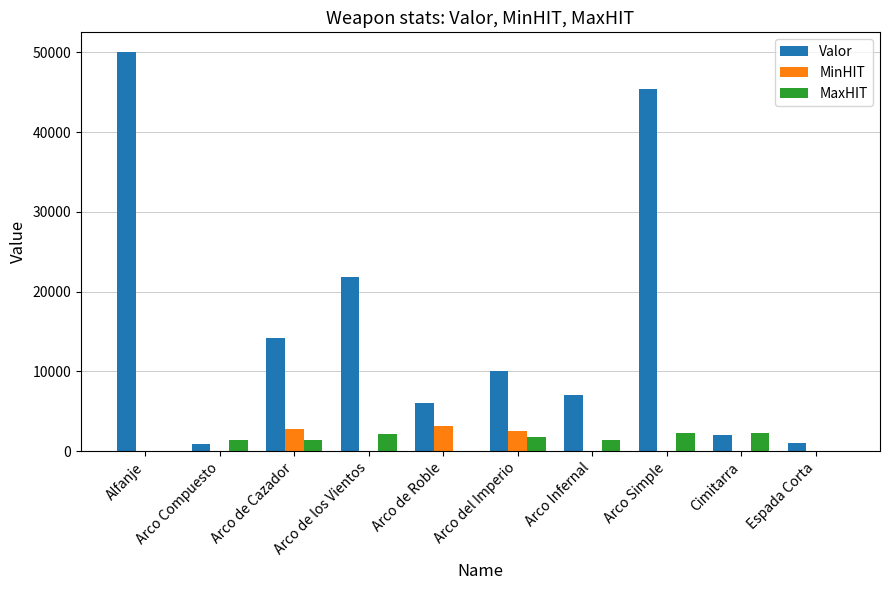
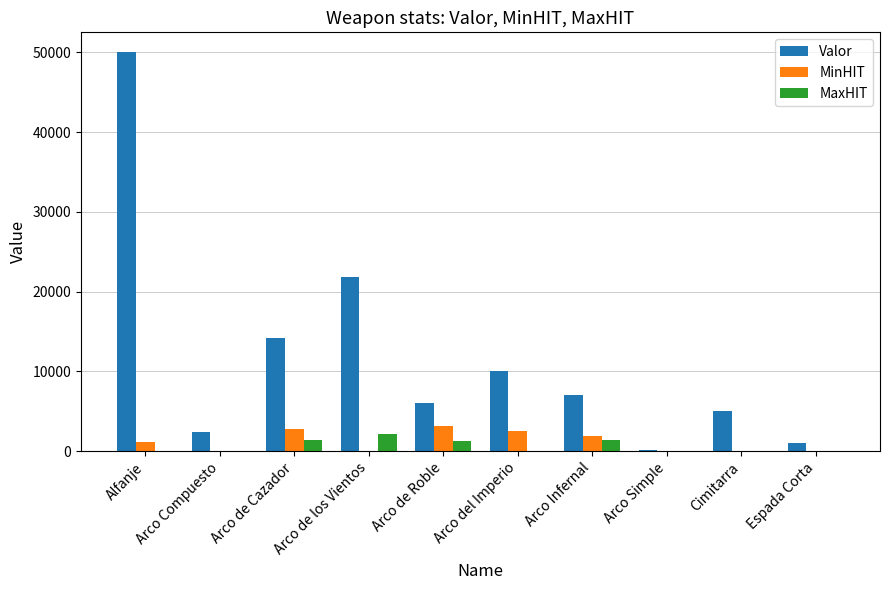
  {
    "Valor": {
      "Alfanje": 50000,
-     "Arco Compuesto": 1000,
+     "Arco Compuesto": 2000,
      "Arco de Cazador": 14000,
      "Arco de los Vientos": 22000,
      "Arco de Roble": 6000,
      "Arco del Imperio": 10000,
      "Arco Infernal": 7000,
-     "Arco Simple": 45000,
-     "Cimitarra": 2000,
+     "Arco Simple": 0,
+     "Cimitarra": 5000,
      "Espada Corta": 1000
    },
    "MinHIT": {
-     "Alfanje": 0,
+     "Alfanje": 1000,
      "Arco de Cazador": 3000,
      "Arco de Roble": 3000,
      "Arco del Imperio": 3000,
-     "Arco Infernal": 0
+     "Arco Infernal": 2000
    },
    "MaxHIT": {
-     "Arco Compuesto": 1000,
+     "Arco Compuesto": 0,
      "Arco de Cazador": 1000,
      "Arco de los Vientos": 2000,
-     "Arco de Roble": 0,
-     "Arco del Imperio": 2000,
+     "Arco de Roble": 1000,
+     "Arco del Imperio": 0,
      "Arco Infernal": 1000,
-     "Arco Simple": 2000,
-     "Cimitarra": 2000
+     "Arco Simple": 0,
+     "Cimitarra": 0
    }
  }
